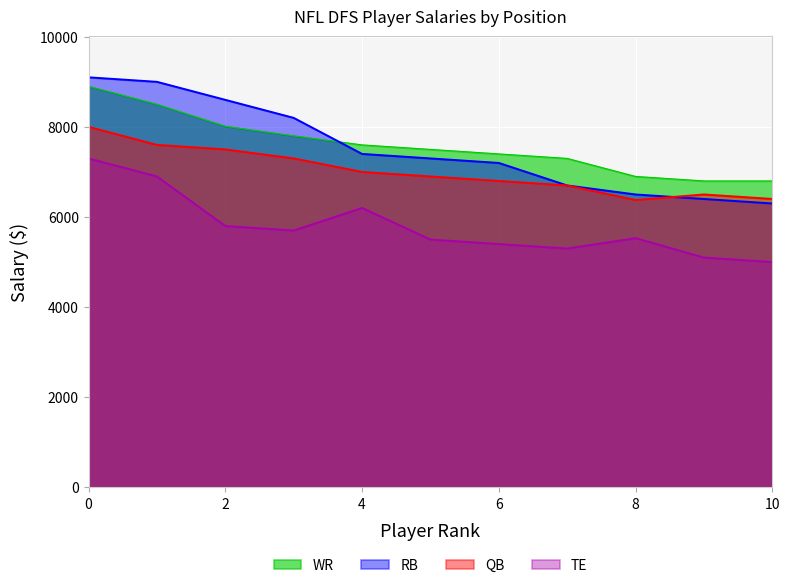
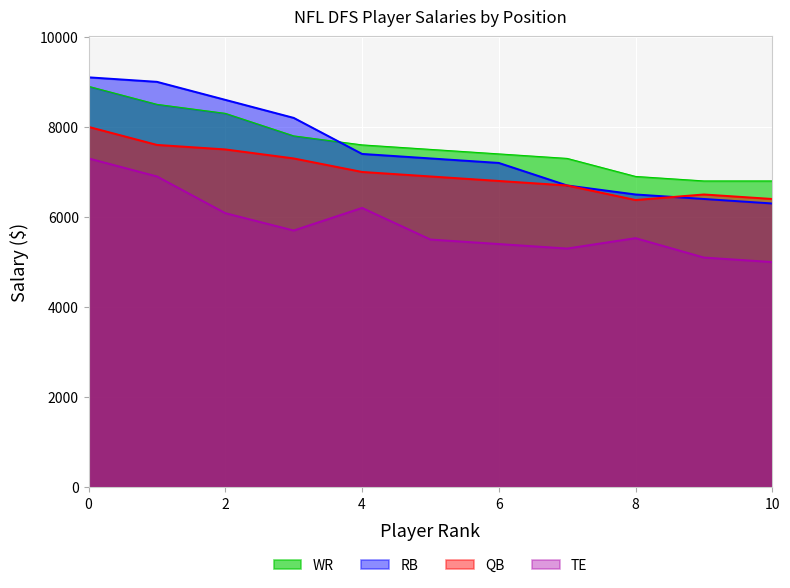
  {
    "WR": {
      "0": 8900,
-     "2": 8000,
+     "2": 8300,
      "4": 7600,
      "6": 7400,
      "8": 6900,
      "10": 6800
    },
    "RB": {
      "0": 9100,
      "2": 8600,
      "4": 7400,
      "6": 7200,
      "8": 6500,
      "10": 6300
    },
    "QB": {
      "0": 8000,
      "2": 7500,
      "4": 7000,
      "6": 6800,
      "8": 6400,
      "10": 6400
    },
    "TE": {
      "0": 7300,
-     "2": 5800,
+     "2": 6100,
      "4": 6200,
      "6": 5400,
      "8": 5500,
      "10": 5000
    }
  }
